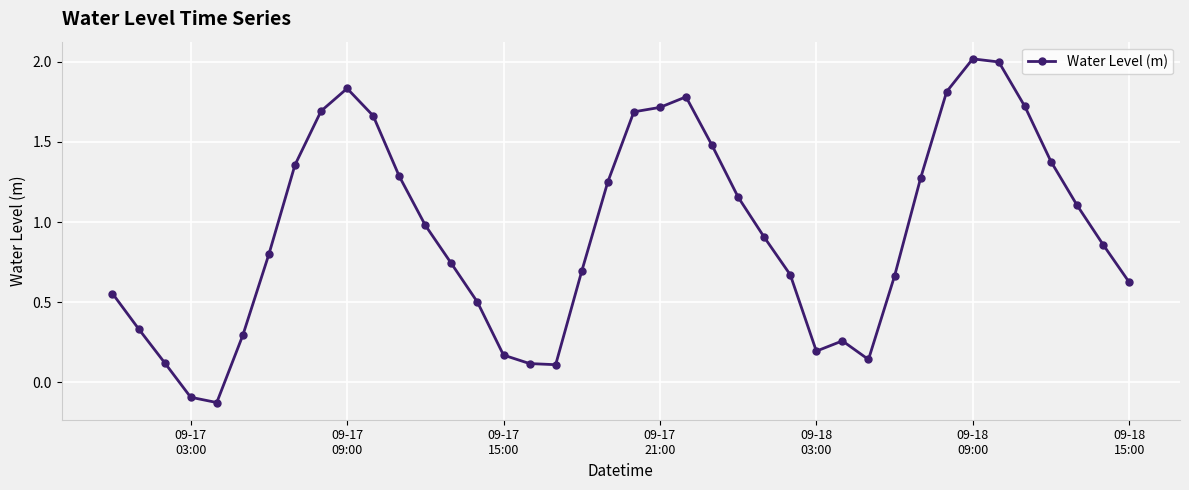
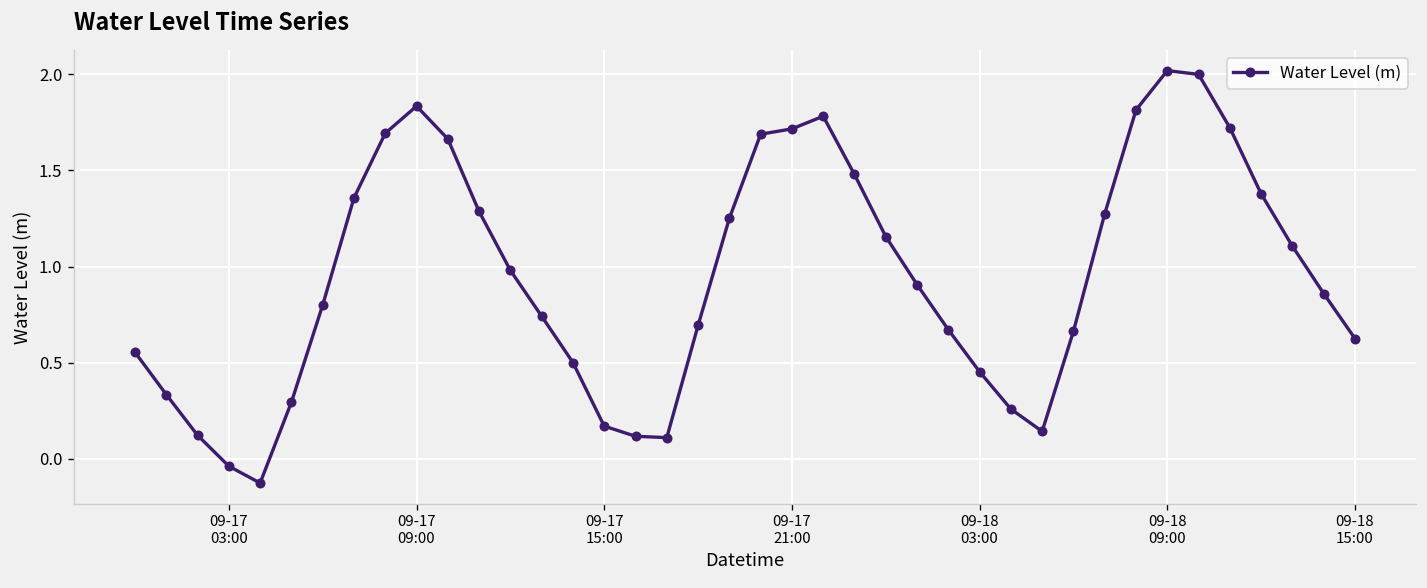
  {
-   "09-17 03:00": -0.09,
+   "09-17 03:00": -0.04,
    "09-17 09:00": 1.83,
    "09-17 15:00": 0.17,
    "09-17 21:00": 1.72,
-   "09-18 03:00": 0.20,
+   "09-18 03:00": 0.45,
    "09-18 09:00": 2.02,
    "09-18 15:00": 0.63
  }
